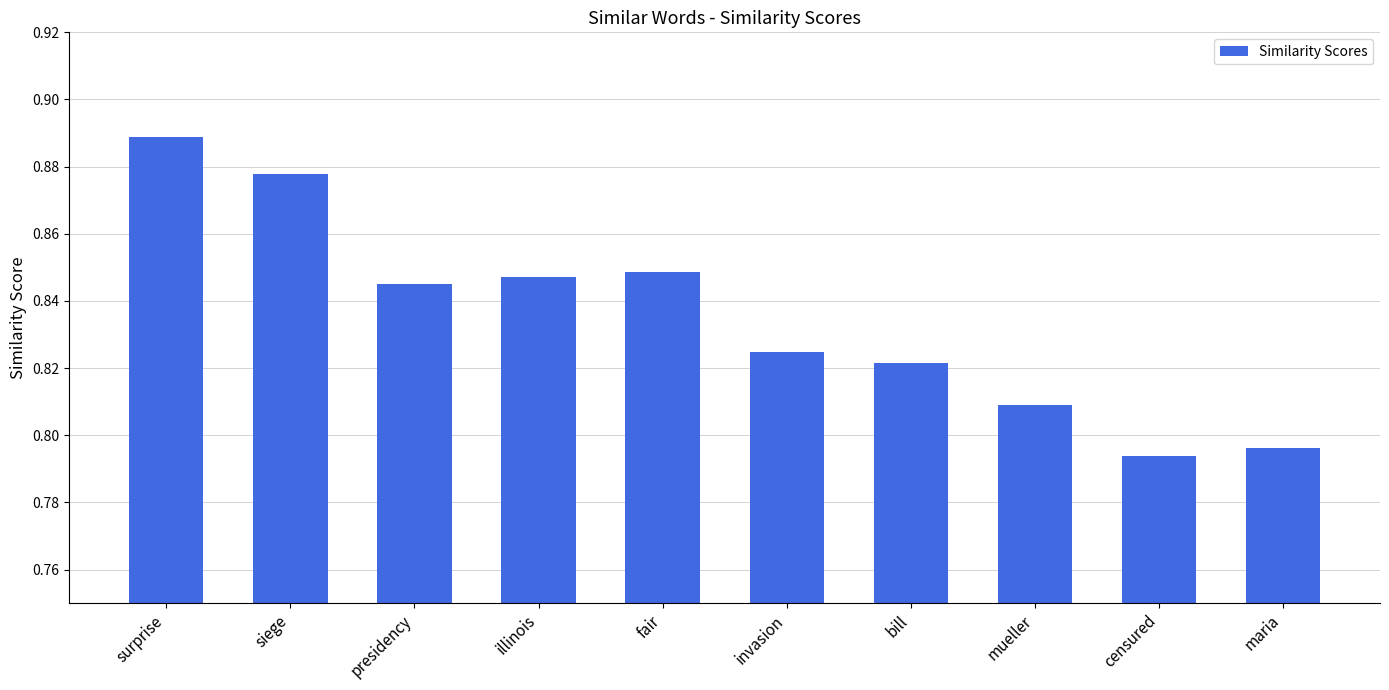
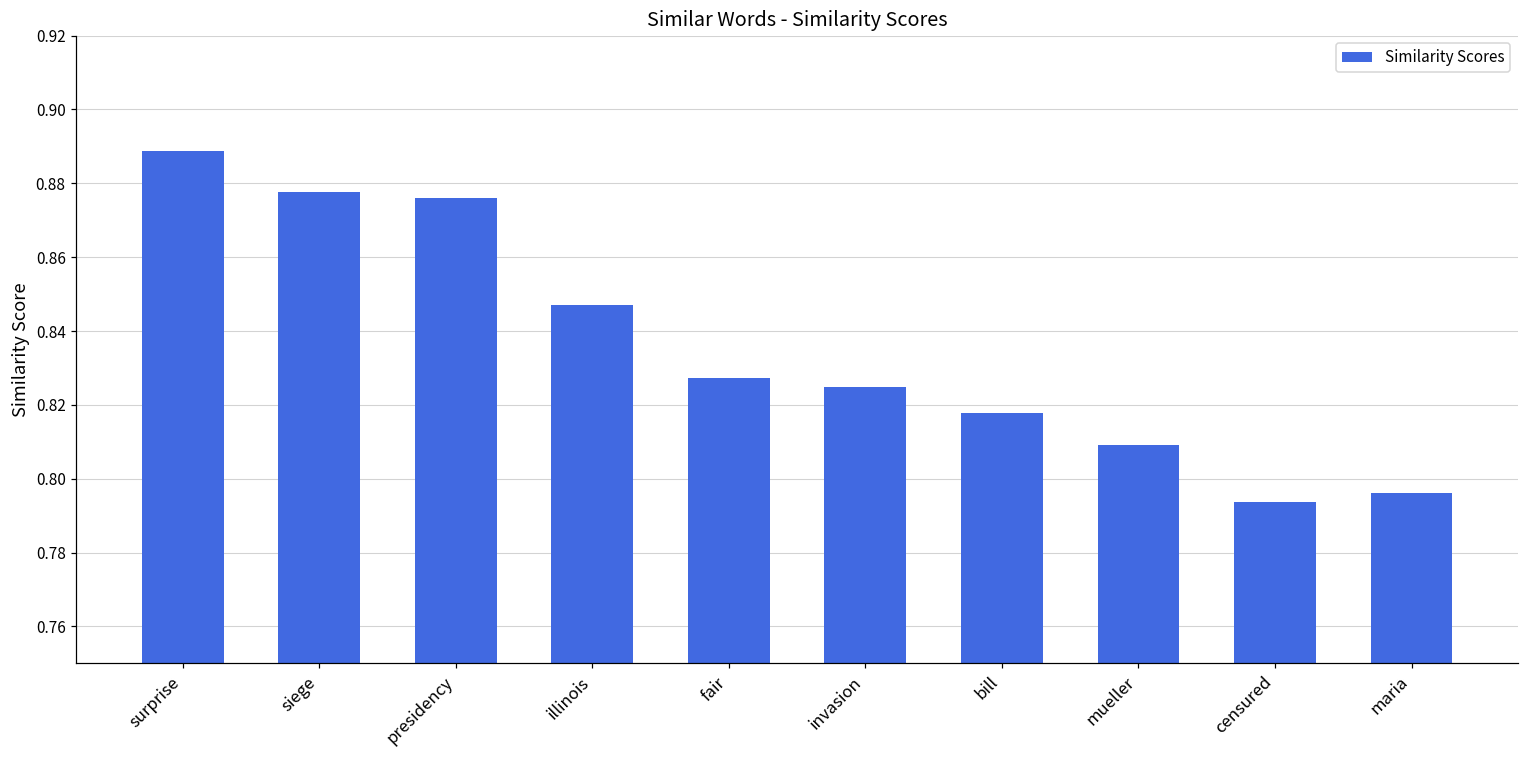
  {
    "surprise": 0.889,
    "siege": 0.878,
-   "presidency": 0.845,
+   "presidency": 0.876,
    "illinois": 0.847,
-   "fair": 0.849,
+   "fair": 0.827,
    "invasion": 0.825,
-   "bill": 0.822,
+   "bill": 0.818,
    "mueller": 0.809,
    "censured": 0.794,
    "maria": 0.796
  }
